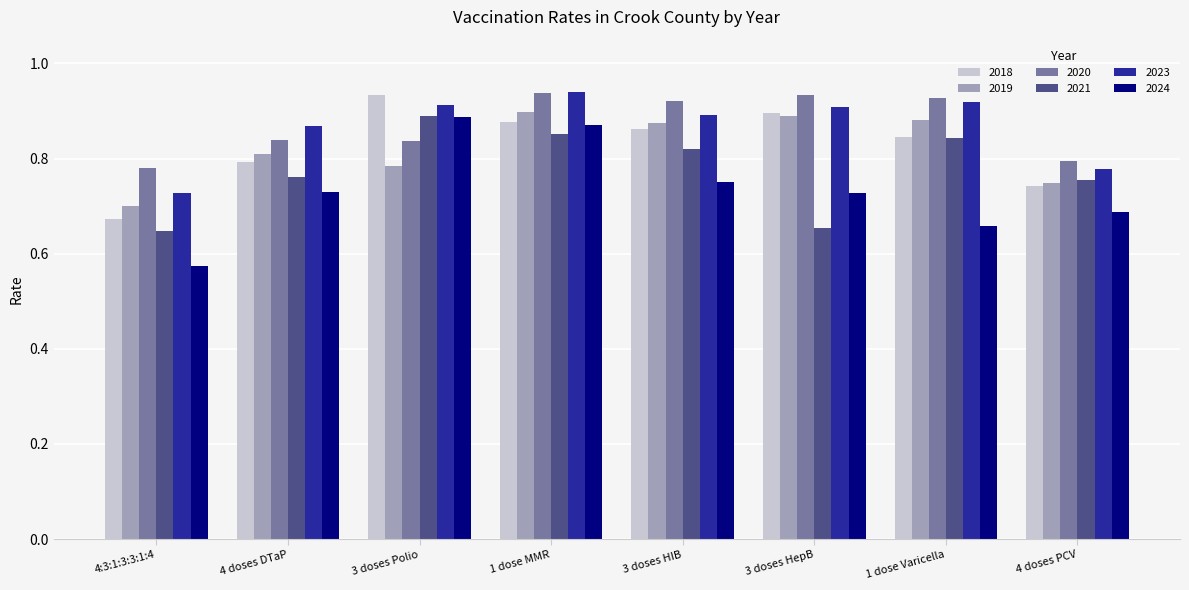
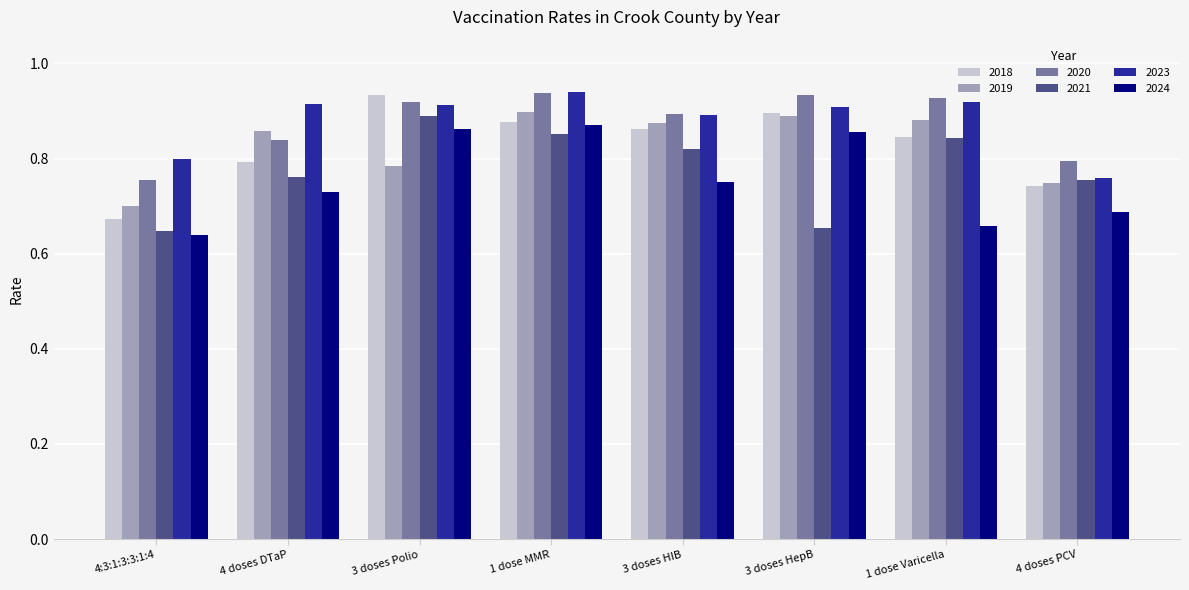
  {
    "2018": {
      "4:3:1:3:3:1:4": 0.67,
      "4 doses DTaP": 0.79,
      "3 doses Polio": 0.93,
      "1 dose MMR": 0.88,
      "3 doses HIB": 0.86,
      "3 doses HepB": 0.90,
      "1 dose Varicella": 0.85,
      "4 doses PCV": 0.74
    },
    "2019": {
      "4:3:1:3:3:1:4": 0.70,
-     "4 doses DTaP": 0.81,
+     "4 doses DTaP": 0.86,
      "3 doses Polio": 0.78,
      "1 dose MMR": 0.90,
      "3 doses HIB": 0.87,
      "3 doses HepB": 0.89,
      "1 dose Varicella": 0.88,
      "4 doses PCV": 0.75
    },
    "2020": {
-     "4:3:1:3:3:1:4": 0.78,
+     "4:3:1:3:3:1:4": 0.75,
      "4 doses DTaP": 0.84,
-     "3 doses Polio": 0.84,
+     "3 doses Polio": 0.92,
      "1 dose MMR": 0.94,
-     "3 doses HIB": 0.92,
+     "3 doses HIB": 0.89,
      "3 doses HepB": 0.93,
      "1 dose Varicella": 0.93,
      "4 doses PCV": 0.79
    },
    "2021": {
      "4:3:1:3:3:1:4": 0.65,
      "4 doses DTaP": 0.76,
      "3 doses Polio": 0.89,
      "1 dose MMR": 0.85,
      "3 doses HIB": 0.82,
      "3 doses HepB": 0.65,
      "1 dose Varicella": 0.84,
      "4 doses PCV": 0.76
    },
    "2023": {
-     "4:3:1:3:3:1:4": 0.73,
-     "4 doses DTaP": 0.87,
+     "4:3:1:3:3:1:4": 0.80,
+     "4 doses DTaP": 0.91,
      "3 doses Polio": 0.91,
      "1 dose MMR": 0.94,
      "3 doses HIB": 0.89,
      "3 doses HepB": 0.91,
      "1 dose Varicella": 0.92,
-     "4 doses PCV": 0.78
+     "4 doses PCV": 0.76
    },
    "2024": {
-     "4:3:1:3:3:1:4": 0.57,
+     "4:3:1:3:3:1:4": 0.64,
      "4 doses DTaP": 0.73,
-     "3 doses Polio": 0.89,
+     "3 doses Polio": 0.86,
      "1 dose MMR": 0.87,
      "3 doses HIB": 0.75,
-     "3 doses HepB": 0.73,
+     "3 doses HepB": 0.86,
      "1 dose Varicella": 0.66,
      "4 doses PCV": 0.69
    }
  }
